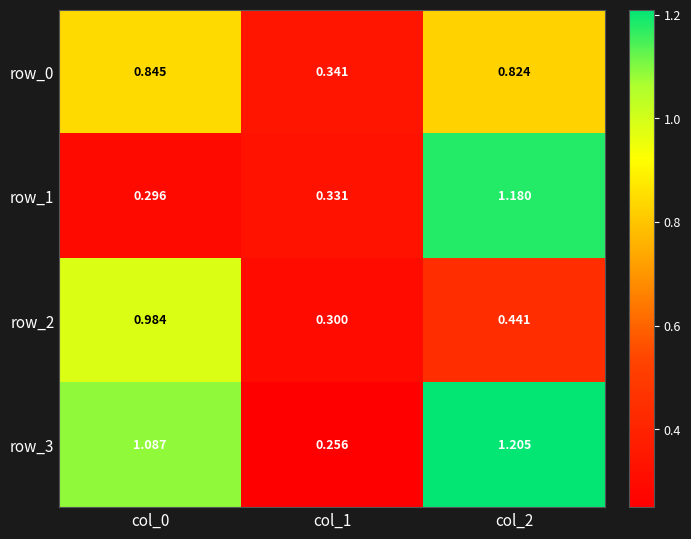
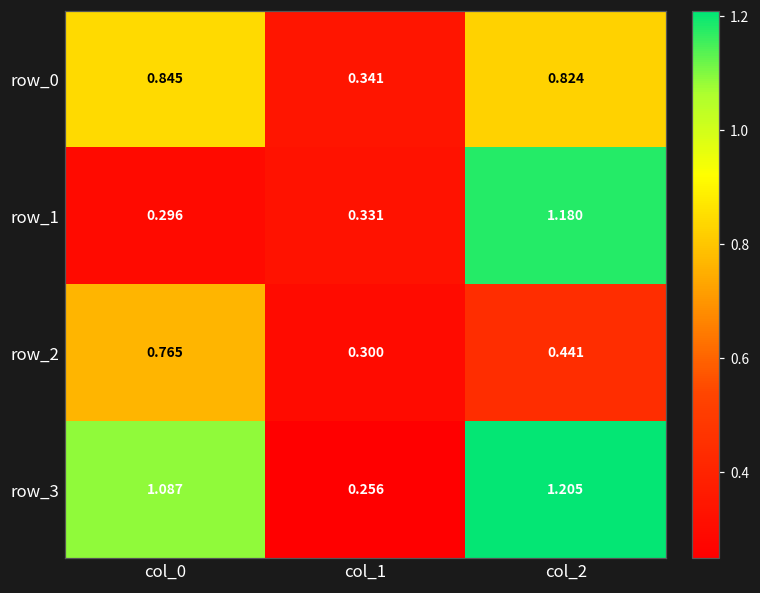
  {
    "row_0": {
      "col_0": 0.845,
      "col_1": 0.341,
      "col_2": 0.824
    },
    "row_1": {
      "col_0": 0.296,
      "col_1": 0.331,
      "col_2": 1.180
    },
    "row_2": {
-     "col_0": 0.984,
+     "col_0": 0.765,
      "col_1": 0.300,
      "col_2": 0.441
    },
    "row_3": {
      "col_0": 1.087,
      "col_1": 0.256,
      "col_2": 1.205
    }
  }
